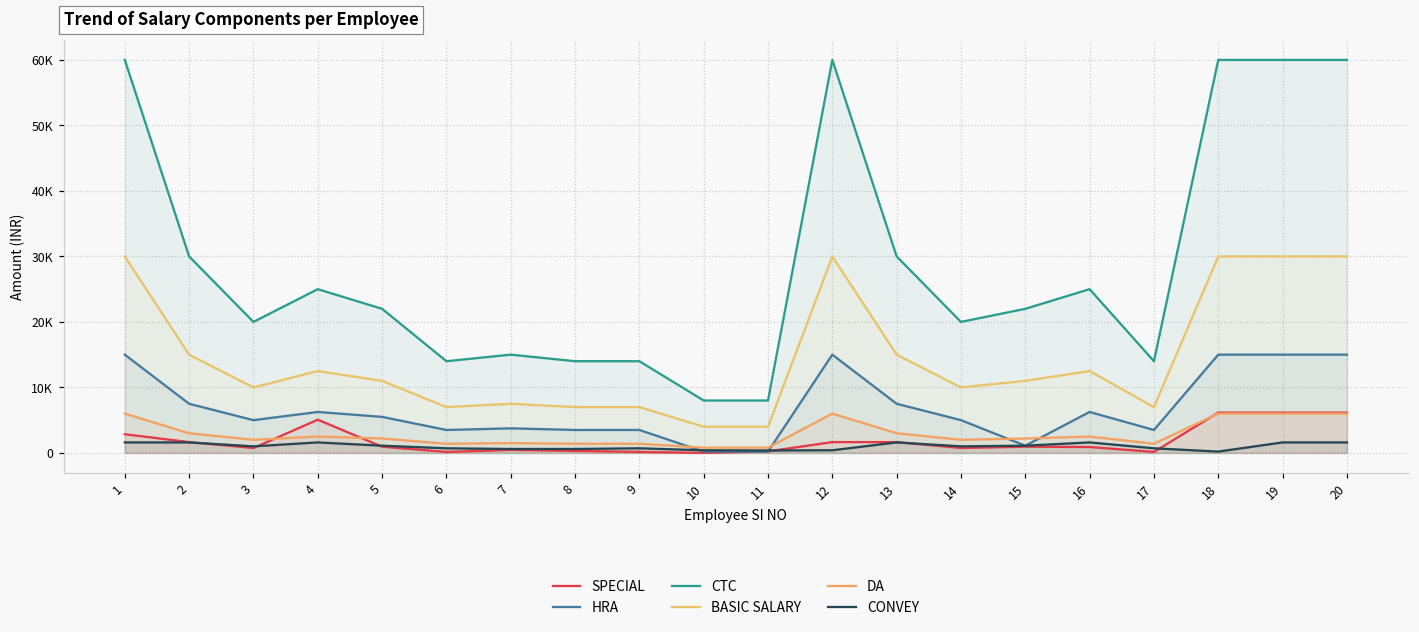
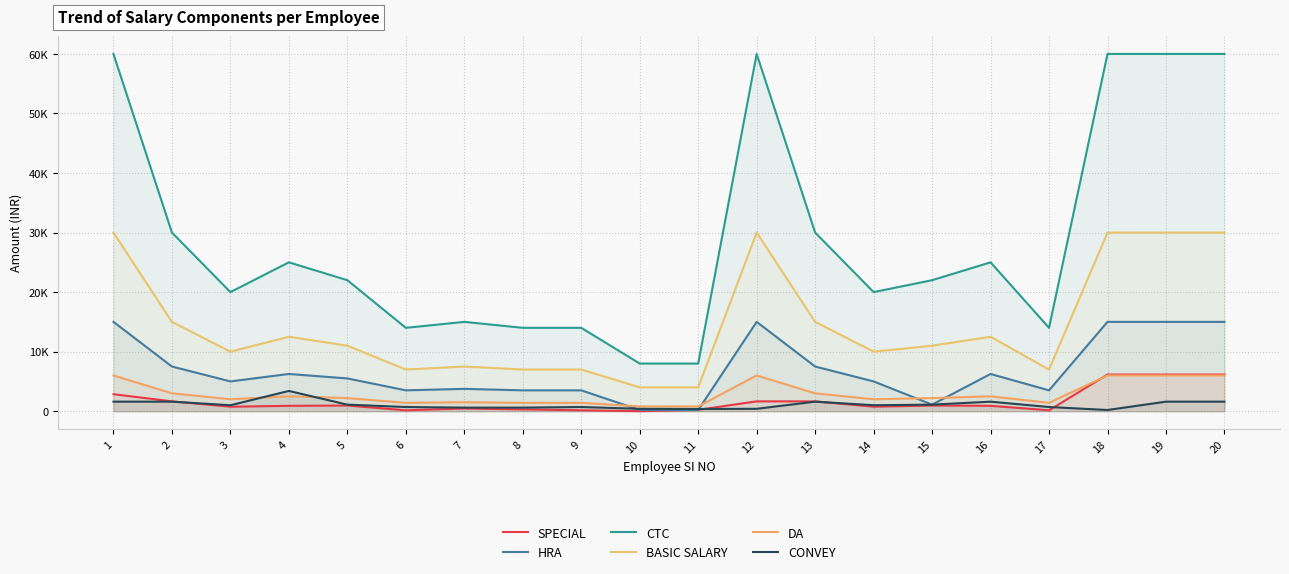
  {
    "SPECIAL": {
      "1": 3000,
-     "4": 5000,
+     "4": 1000,
      "6": 0,
      "9": 0,
      "12": 2000,
      "16": 1000,
      "17": 0
    },
    "CONVEY": {
      "1": 2000,
-     "4": 2000,
+     "4": 3000,
      "6": 1000,
      "9": 1000,
      "12": 0,
      "16": 2000,
      "17": 1000,
      "18": 0,
      "19": 2000,
      "20": 2000
    }
  }
